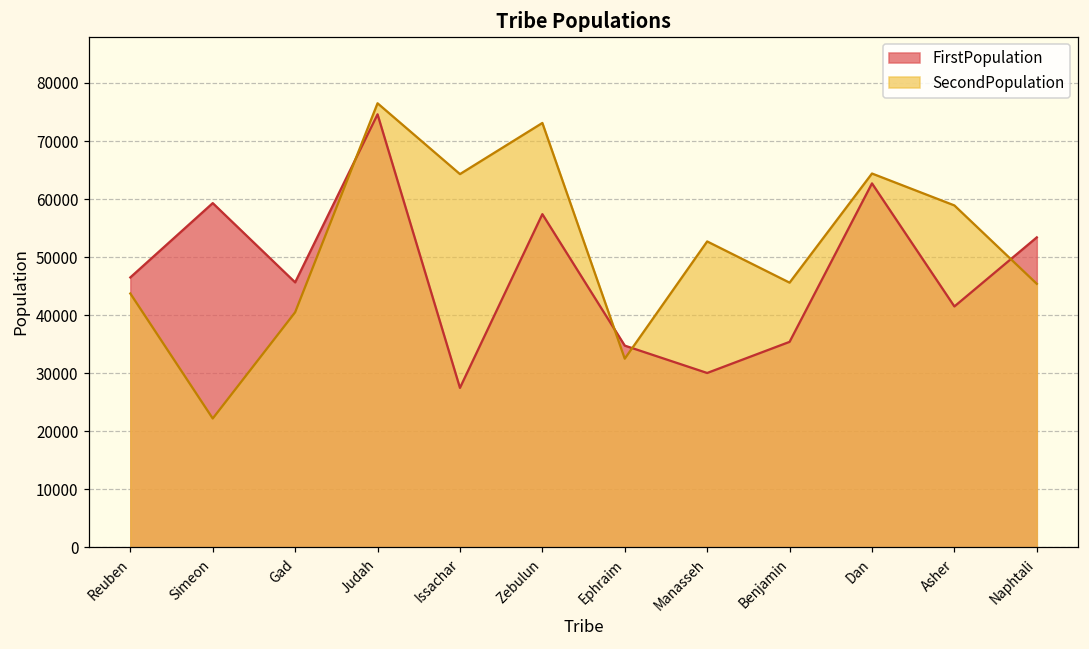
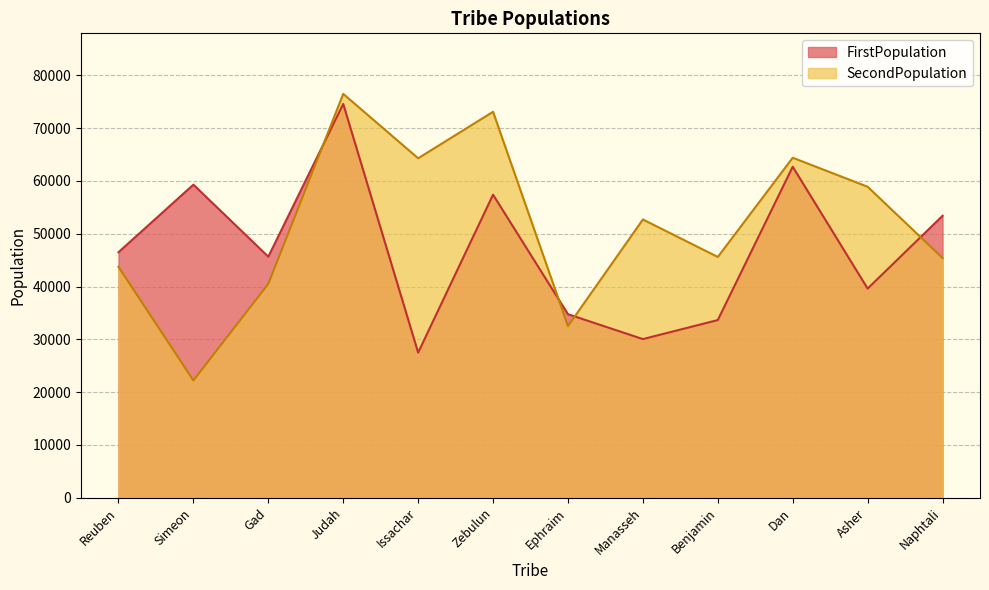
  {
    "FirstPopulation": {
      "Reuben": 47000,
      "Simeon": 59000,
      "Gad": 46000,
      "Judah": 75000,
      "Issachar": 27000,
      "Zebulun": 57000,
      "Ephraim": 35000,
      "Manasseh": 30000,
-     "Benjamin": 35000,
+     "Benjamin": 34000,
      "Dan": 63000,
-     "Asher": 42000,
+     "Asher": 40000,
      "Naphtali": 53000
    },
    "SecondPopulation": {
      "Reuben": 44000,
      "Simeon": 22000,
      "Gad": 41000,
      "Judah": 77000,
      "Issachar": 64000,
      "Zebulun": 73000,
      "Ephraim": 33000,
      "Manasseh": 53000,
      "Benjamin": 46000,
      "Dan": 64000,
      "Asher": 59000,
      "Naphtali": 45000
    }
  }
